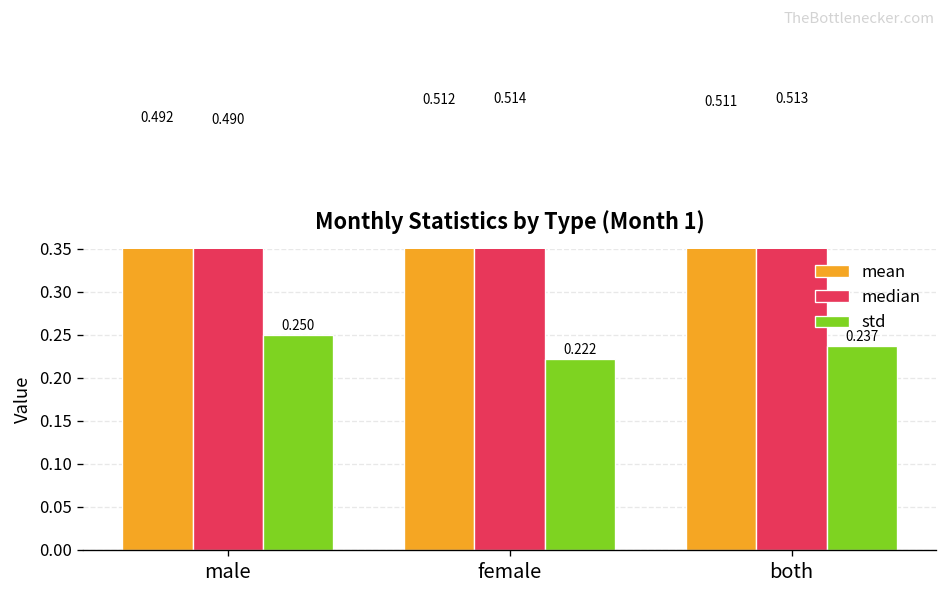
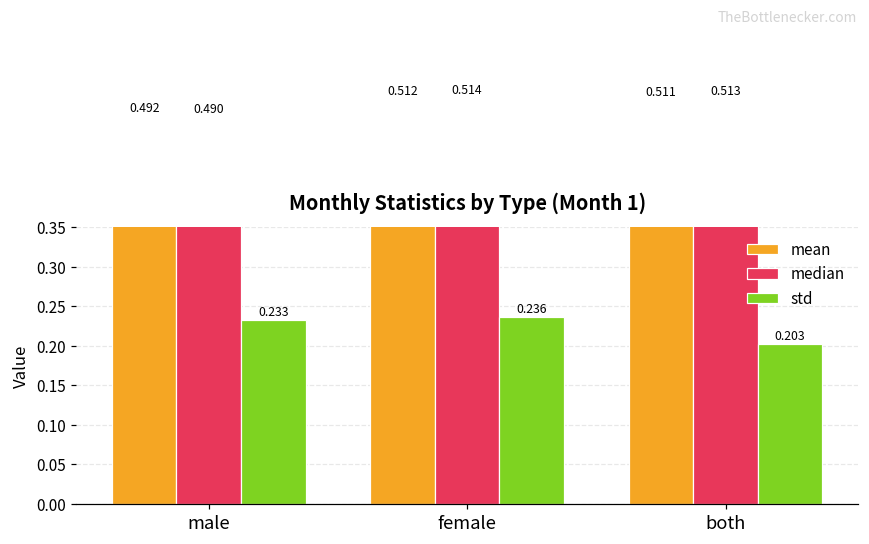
  {
    "std": {
-     "male": 0.250,
-     "female": 0.222,
-     "both": 0.237
+     "male": 0.233,
+     "female": 0.236,
+     "both": 0.203
    }
  }
